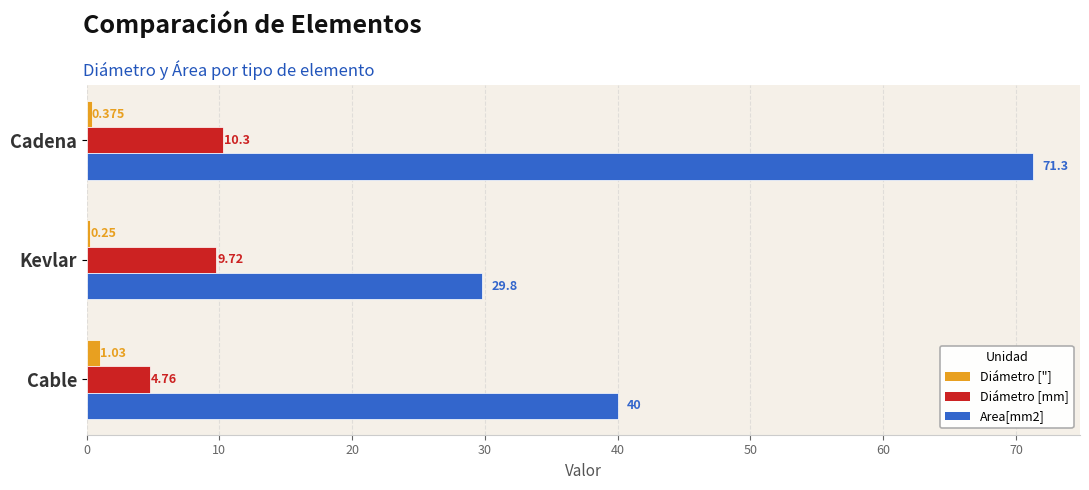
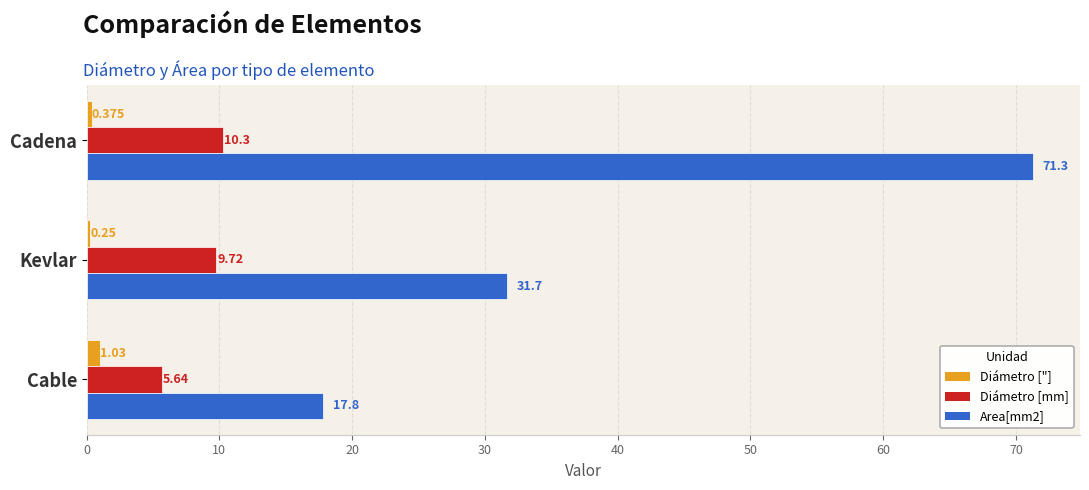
  {
    "Diámetro [\"]": {
      "Cadena": 0.375,
      "Kevlar": 0.25,
      "Cable": 1.03
    },
    "Diámetro [mm]": {
      "Cadena": 10.3,
      "Kevlar": 9.72,
-     "Cable": 4.76
+     "Cable": 5.64
    },
    "Area[mm2]": {
      "Cadena": 71.3,
-     "Kevlar": 29.8,
-     "Cable": 40
+     "Kevlar": 31.7,
+     "Cable": 17.8
    }
  }
